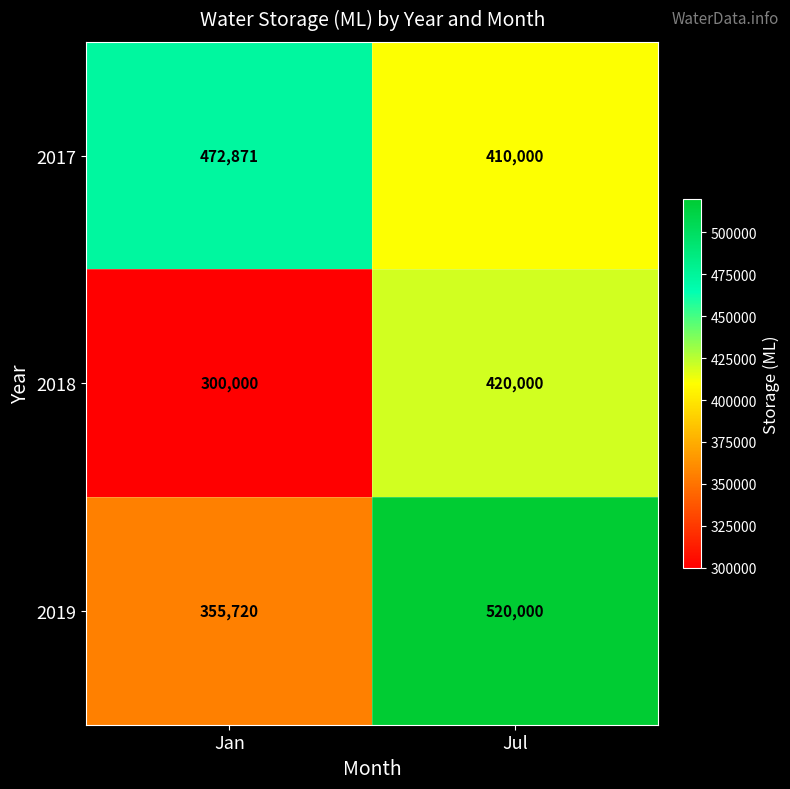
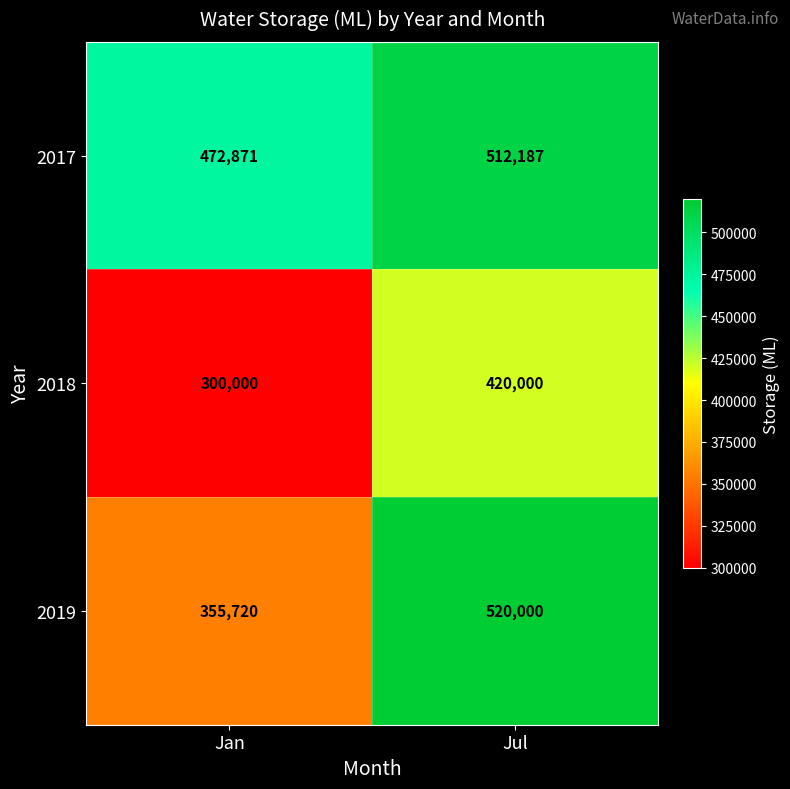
  {
    "2017": {
      "Jan": "472,871",
-     "Jul": "410,000"
+     "Jul": "512,187"
    },
    "2018": {
      "Jan": "300,000",
      "Jul": "420,000"
    },
    "2019": {
      "Jan": "355,720",
      "Jul": "520,000"
    }
  }
